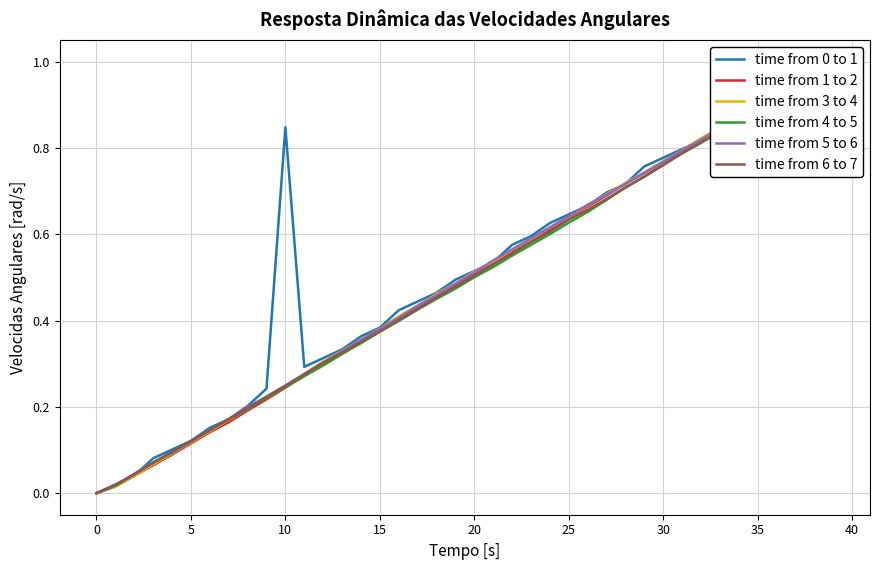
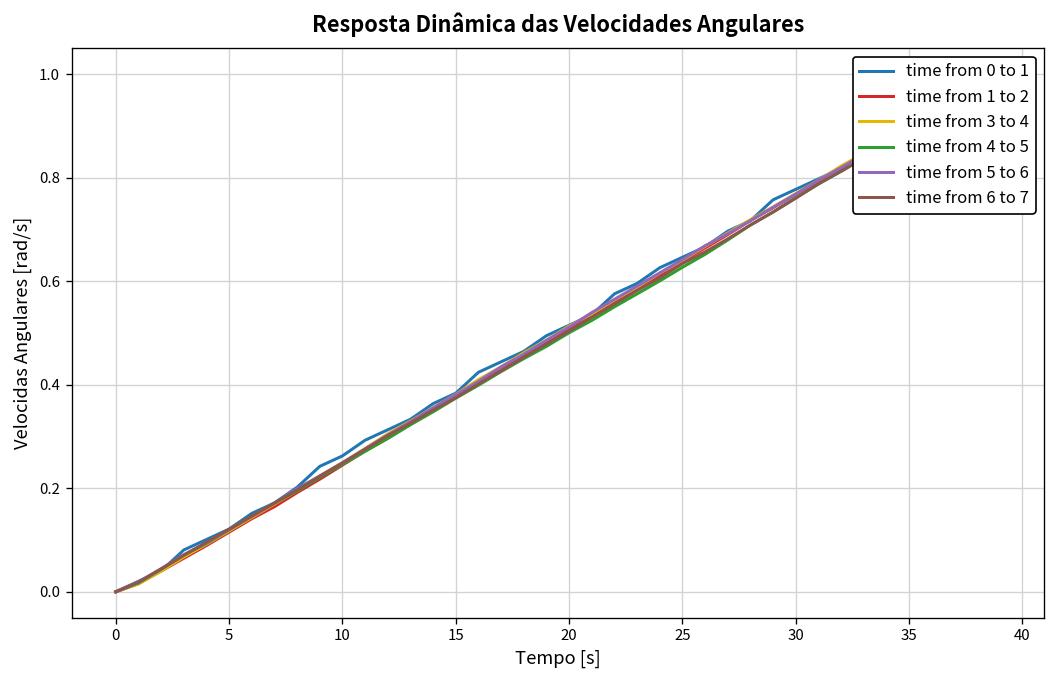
  {
    "time from 0 to 1": {
-     "10": 0.85,
+     "10": 0.26,
      "30": 0.78
    },
    "time from 4 to 5": {
      "25": 0.63
    }
  }
